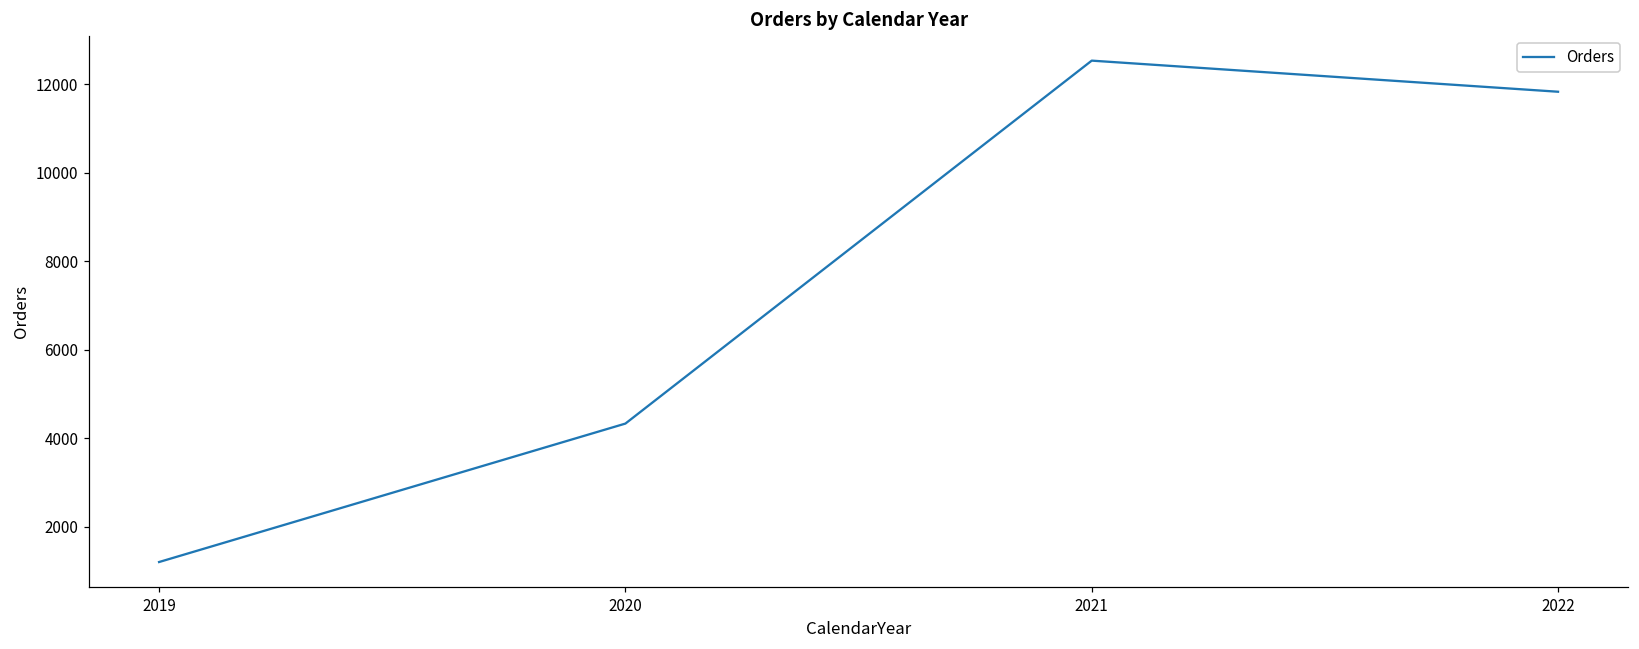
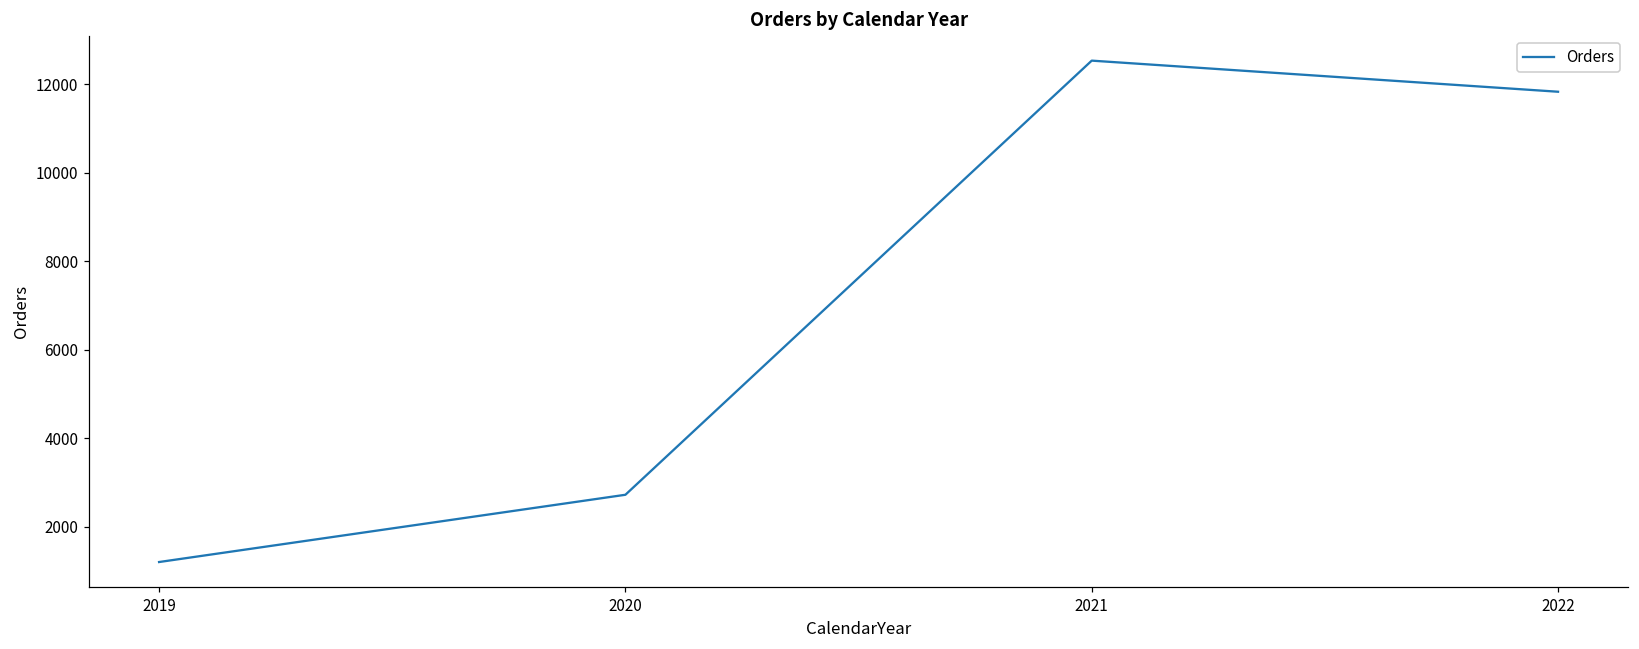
  {
    "2019": 1200,
-   "2020": 4300,
+   "2020": 2700,
    "2021": 12500,
    "2022": 11800
  }
